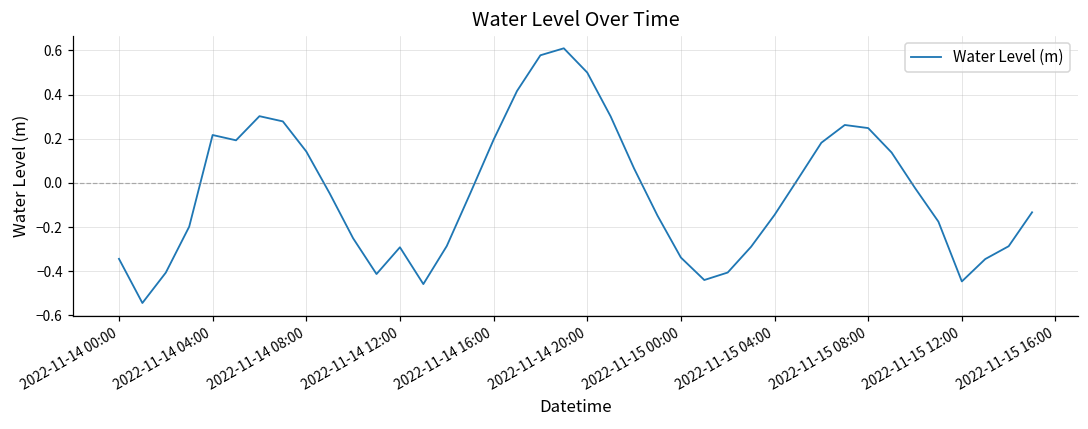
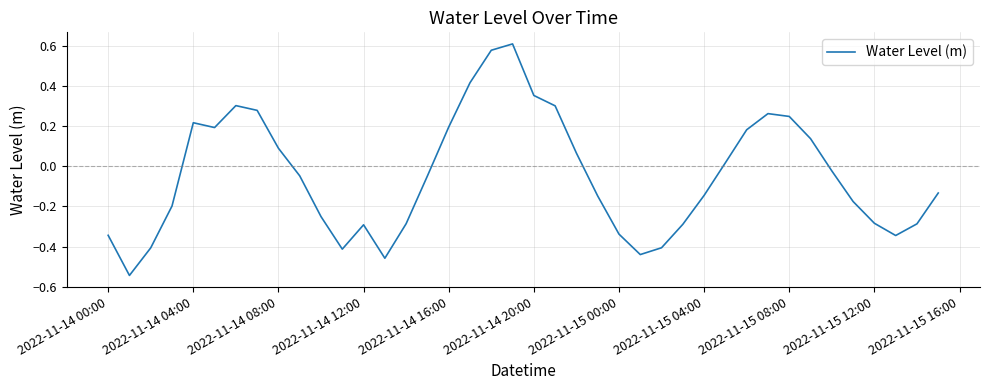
  {
    "2022-11-14 00:00": -0.34,
    "2022-11-14 04:00": 0.22,
-   "2022-11-14 08:00": 0.14,
+   "2022-11-14 08:00": 0.09,
    "2022-11-14 12:00": -0.29,
    "2022-11-14 16:00": 0.20,
-   "2022-11-14 20:00": 0.50,
+   "2022-11-14 20:00": 0.35,
    "2022-11-15 00:00": -0.34,
    "2022-11-15 04:00": -0.15,
    "2022-11-15 08:00": 0.25,
-   "2022-11-15 12:00": -0.45
+   "2022-11-15 12:00": -0.28
  }
